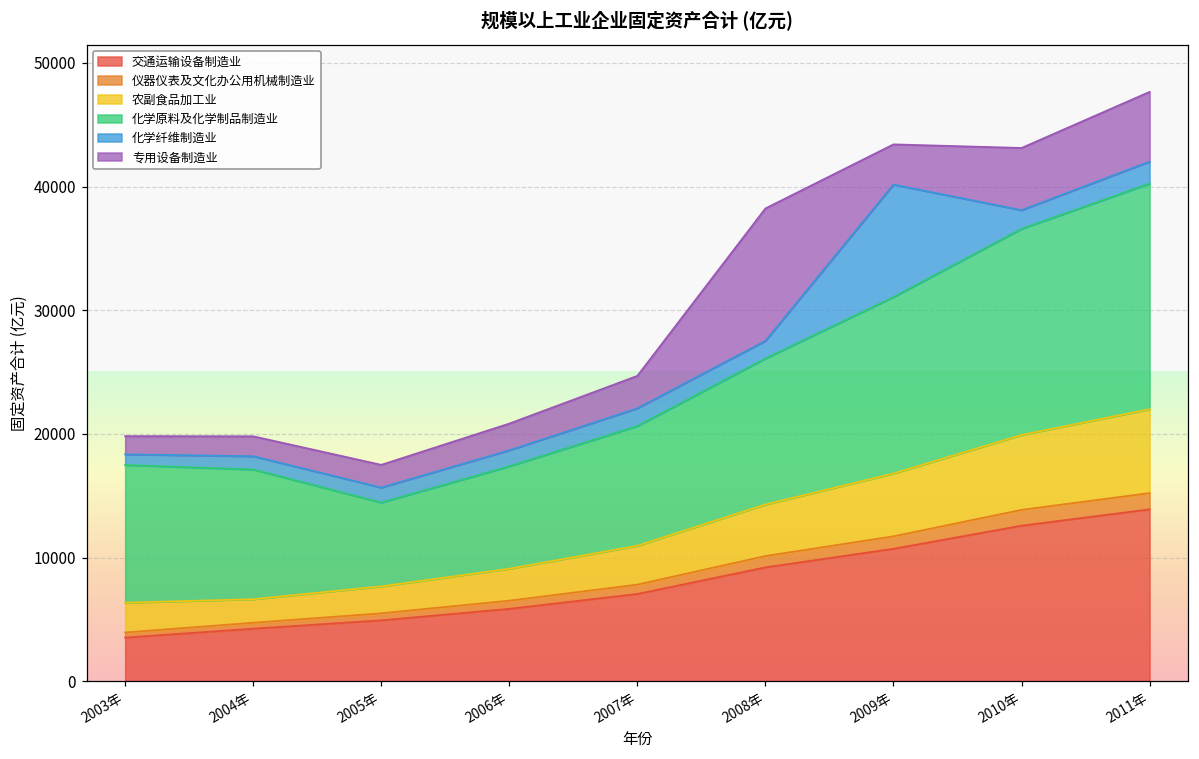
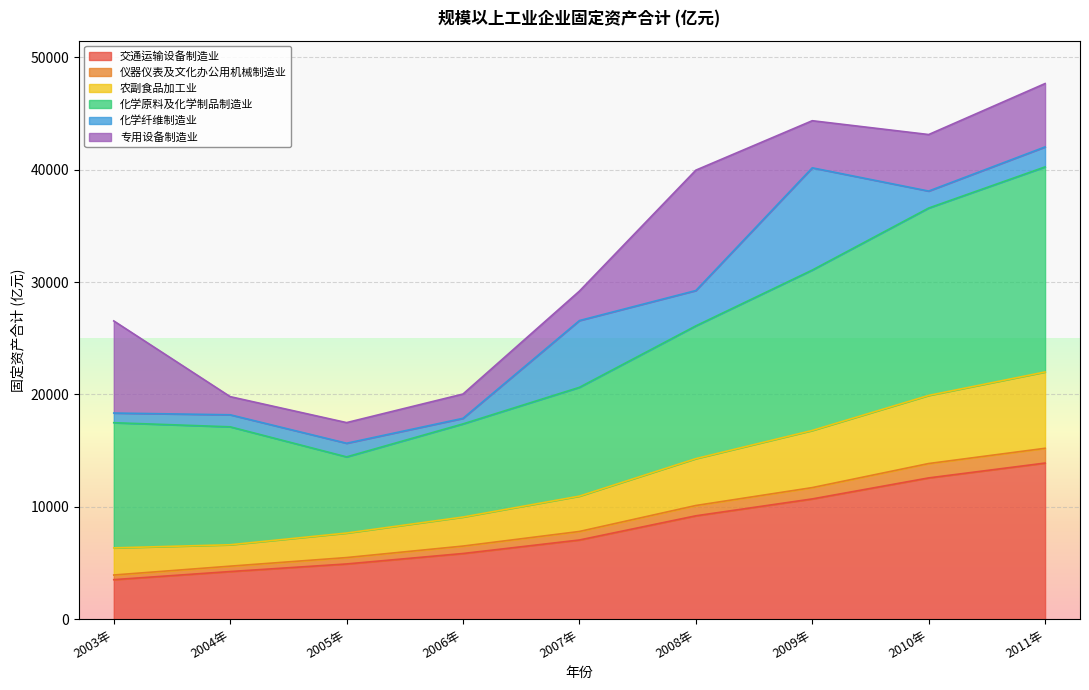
  {
    "农副食品加工业": {
      "2003年": 2400,
      "2004年": 1900,
      "2005年": 2200,
      "2006年": 2600,
      "2007年": 3100,
      "2008年": 4200,
      "2009年": 5100,
      "2010年": 6100,
      "2011年": 6800
    },
    "化学原料及化学制品制造业": {
      "2003年": 11100,
      "2004年": 10500,
      "2005年": 6800,
      "2006年": 8300,
      "2007年": 9700,
      "2008年": 11800,
      "2009年": 14300,
      "2010年": 16700,
      "2011年": 18200
    },
    "化学纤维制造业": {
      "2003年": 900,
      "2004年": 1100,
      "2005年": 1200,
-     "2006年": 1300,
-     "2007年": 1400,
-     "2008年": 1400,
+     "2006年": 500,
+     "2007年": 5900,
+     "2008年": 3100,
      "2009年": 9100,
      "2010年": 1500,
      "2011年": 1800
    },
    "专用设备制造业": {
-     "2003年": 1500,
+     "2003年": 8200,
      "2004年": 1600,
      "2005年": 1800,
      "2006年": 2200,
      "2007年": 2600,
      "2008年": 10700,
-     "2009年": 3300,
+     "2009年": 4200,
      "2010年": 5000,
      "2011年": 5600
    }
  }
